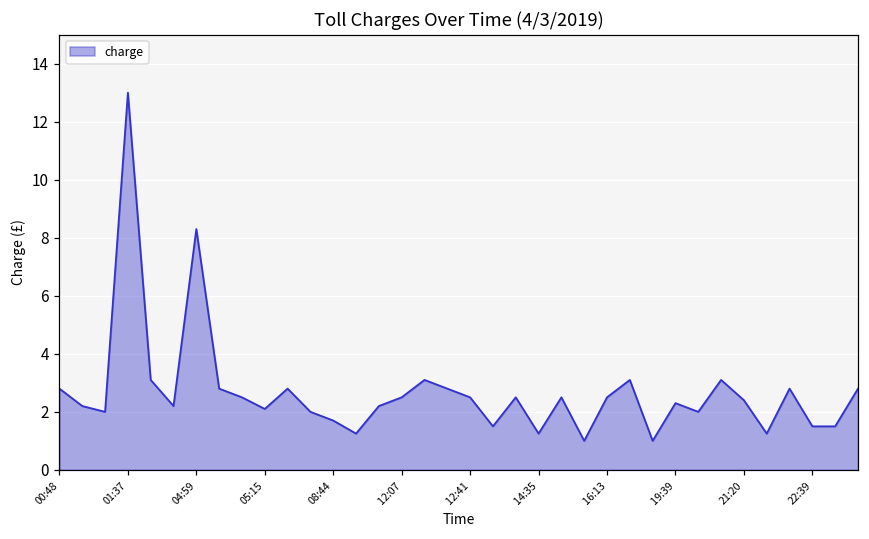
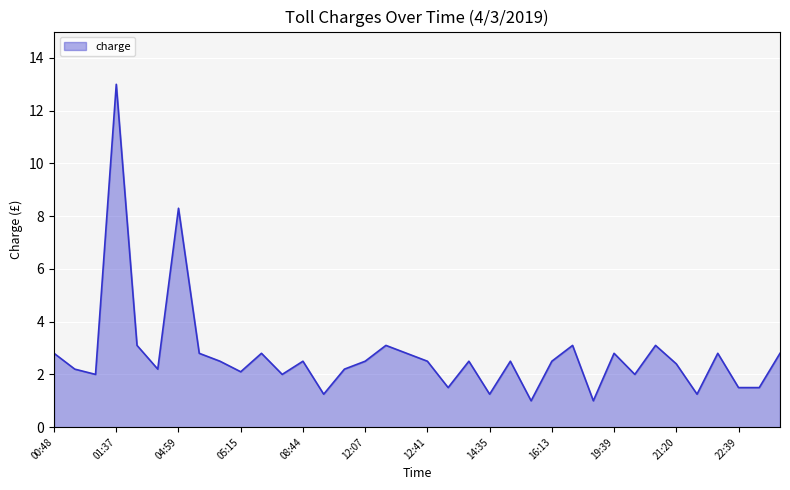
  {
    "00:48": 2.8,
    "04:59": 8.3,
    "05:15": 2.1,
-   "08:44": 1.7,
+   "08:44": 2.5,
    "12:07": 2.5,
    "14:35": 1.3,
    "16:13": 2.5,
-   "19:39": 2.3,
+   "19:39": 2.8,
    "21:20": 2.4,
    "22:39": 1.5
  }
